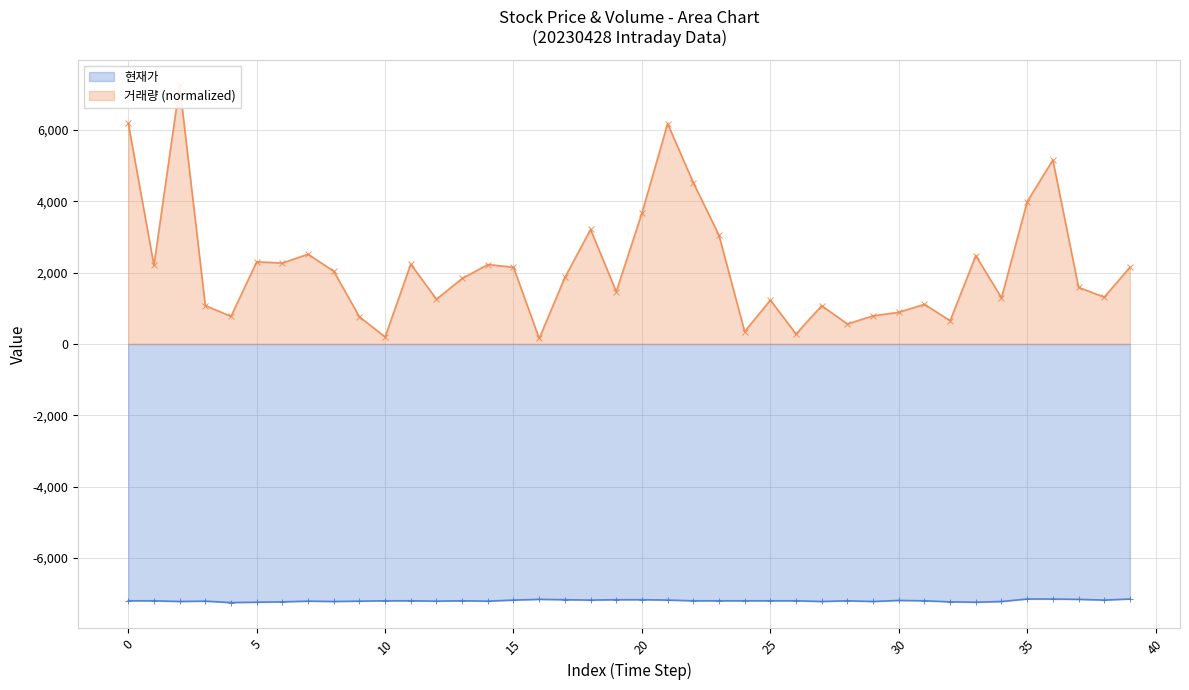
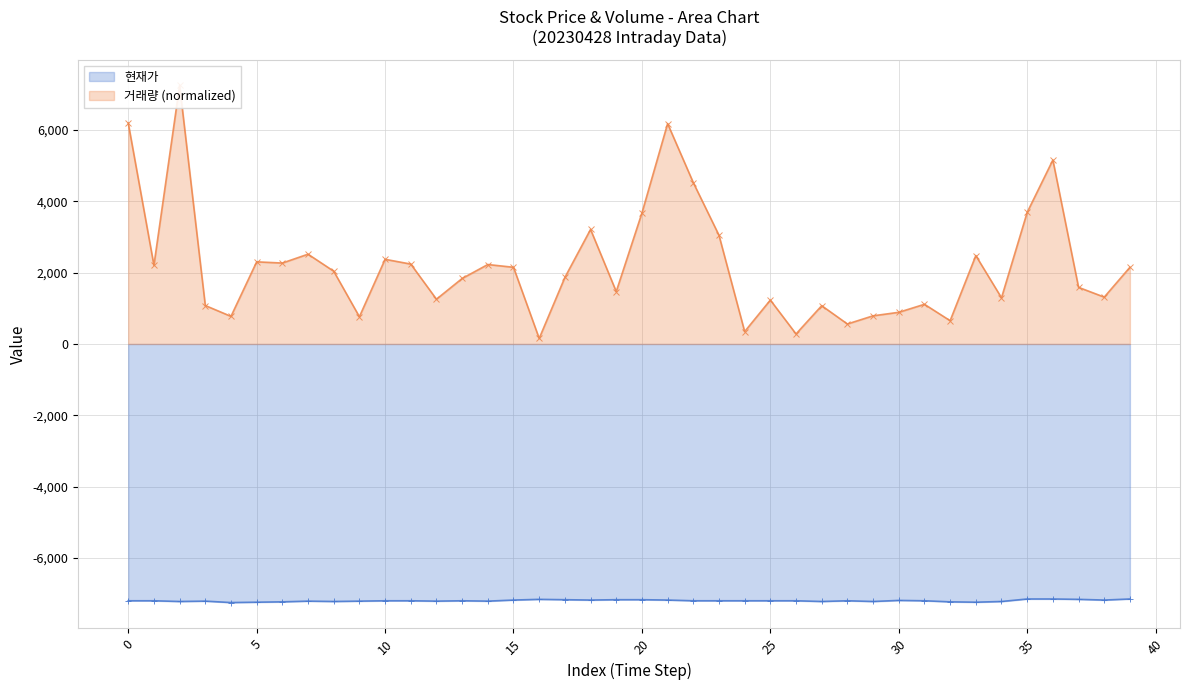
  {
    "거래량 (normalized)": {
      "0": "6,200",
      "5": "2,300",
-     "10": "200",
+     "10": "2,400",
      "15": "2,200",
      "20": "3,700",
      "25": "1,200",
      "30": "900",
-     "35": "4,000"
+     "35": "3,700"
    }
  }
